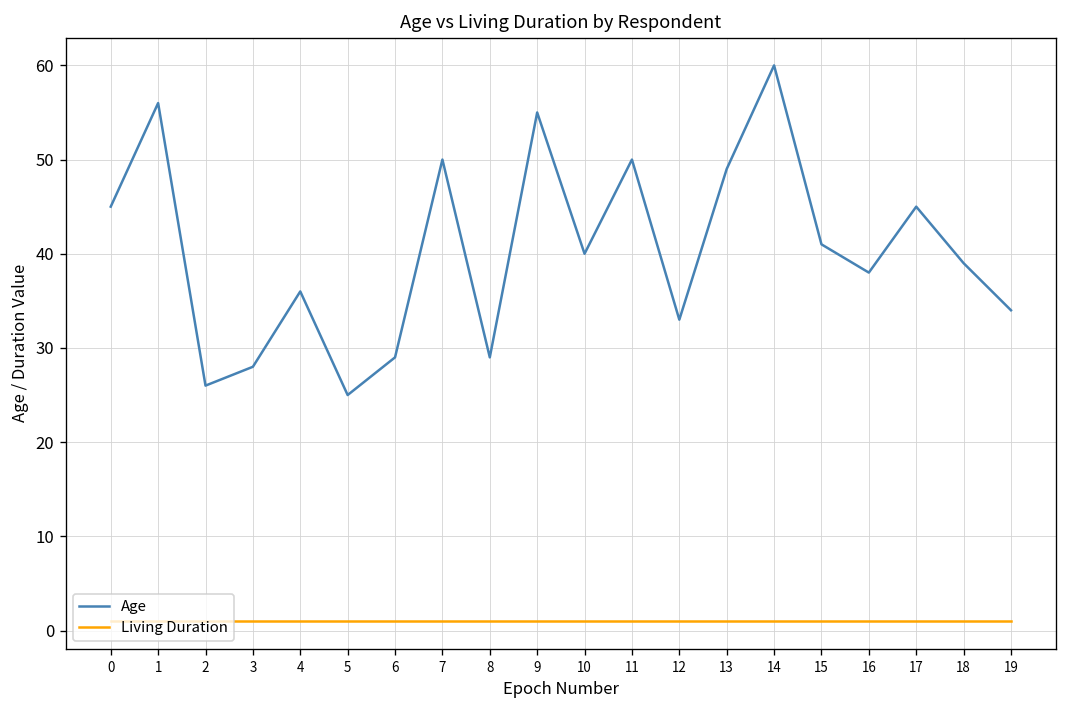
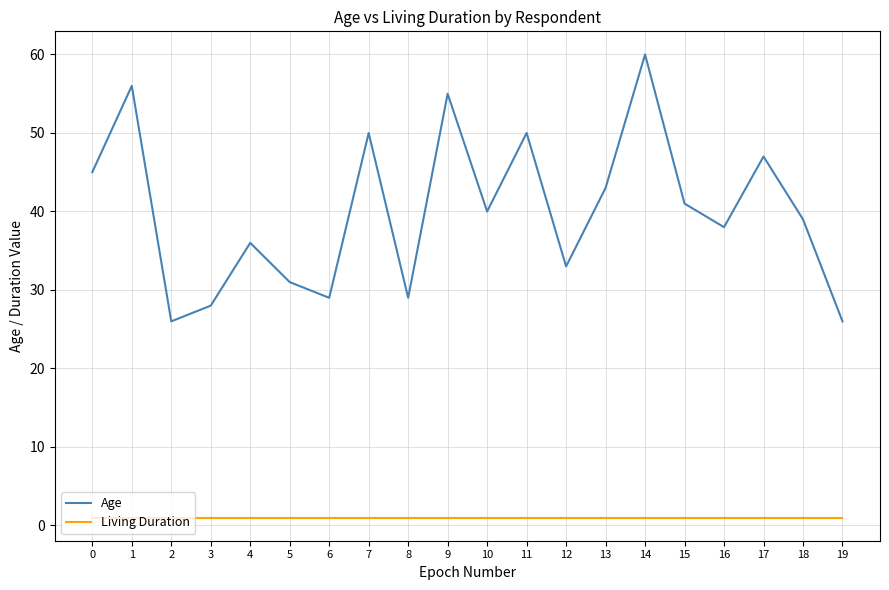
  {
    "Age": {
      "0": 45,
      "1": 56,
      "2": 26,
      "3": 28,
      "4": 36,
-     "5": 25,
+     "5": 31,
      "6": 29,
      "7": 50,
      "8": 29,
      "9": 55,
      "10": 40,
      "11": 50,
      "12": 33,
-     "13": 49,
+     "13": 43,
      "14": 60,
      "15": 41,
      "16": 38,
-     "17": 45,
+     "17": 47,
      "18": 39,
-     "19": 34
+     "19": 26
    },
    "Living Duration": {
      "3": 1,
      "4": 1,
      "5": 1,
      "6": 1,
      "7": 1,
      "8": 1,
      "9": 1,
      "10": 1,
      "11": 1,
      "12": 1,
      "13": 1,
      "14": 1,
      "15": 1,
      "16": 1,
      "17": 1,
      "18": 1,
      "19": 1
    }
  }
